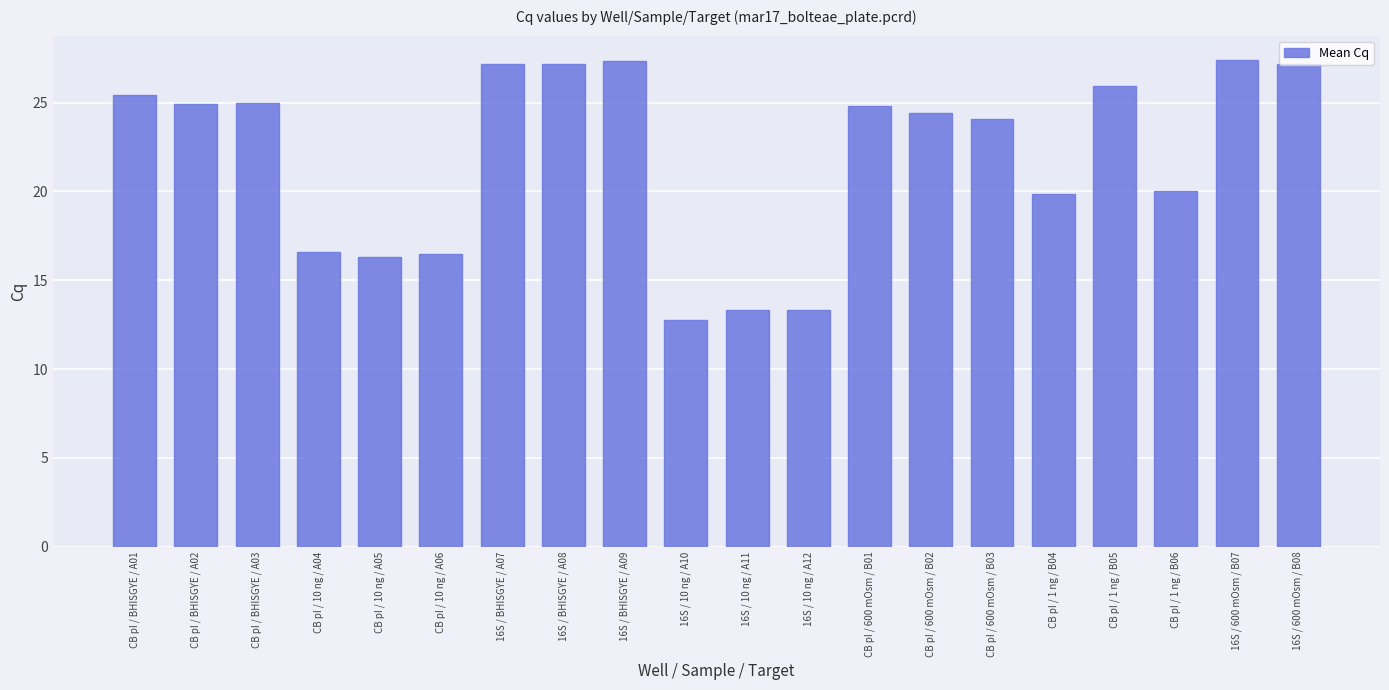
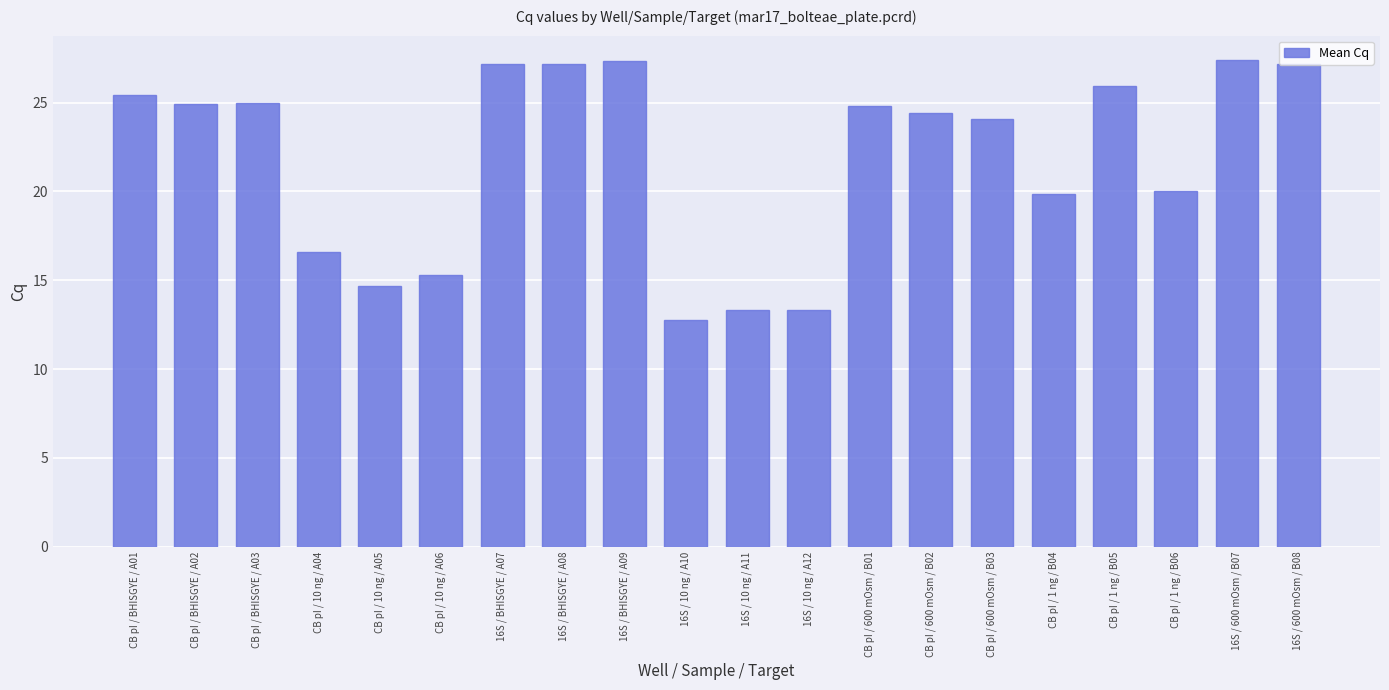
  {
    "CB pI / BHISGYE / A01": 25.4,
    "CB pI / BHISGYE / A02": 24.9,
    "CB pI / BHISGYE / A03": 25.0,
    "CB pI / 10 ng / A04": 16.6,
-   "CB pI / 10 ng / A05": 16.3,
-   "CB pI / 10 ng / A06": 16.5,
+   "CB pI / 10 ng / A05": 14.7,
+   "CB pI / 10 ng / A06": 15.3,
    "16S / BHISGYE / A07": 27.1,
    "16S / BHISGYE / A08": 27.2,
    "16S / BHISGYE / A09": 27.4,
    "16S / 10 ng / A10": 12.8,
    "16S / 10 ng / A11": 13.3,
    "16S / 10 ng / A12": 13.3,
    "CB pI / 600 mOsm / B01": 24.8,
    "CB pI / 600 mOsm / B02": 24.4,
    "CB pI / 600 mOsm / B03": 24.1,
    "CB pI / 1 ng / B04": 19.9,
    "CB pI / 1 ng / B05": 26.0,
    "CB pI / 1 ng / B06": 20.0,
    "16S / 600 mOsm / B07": 27.4
  }
